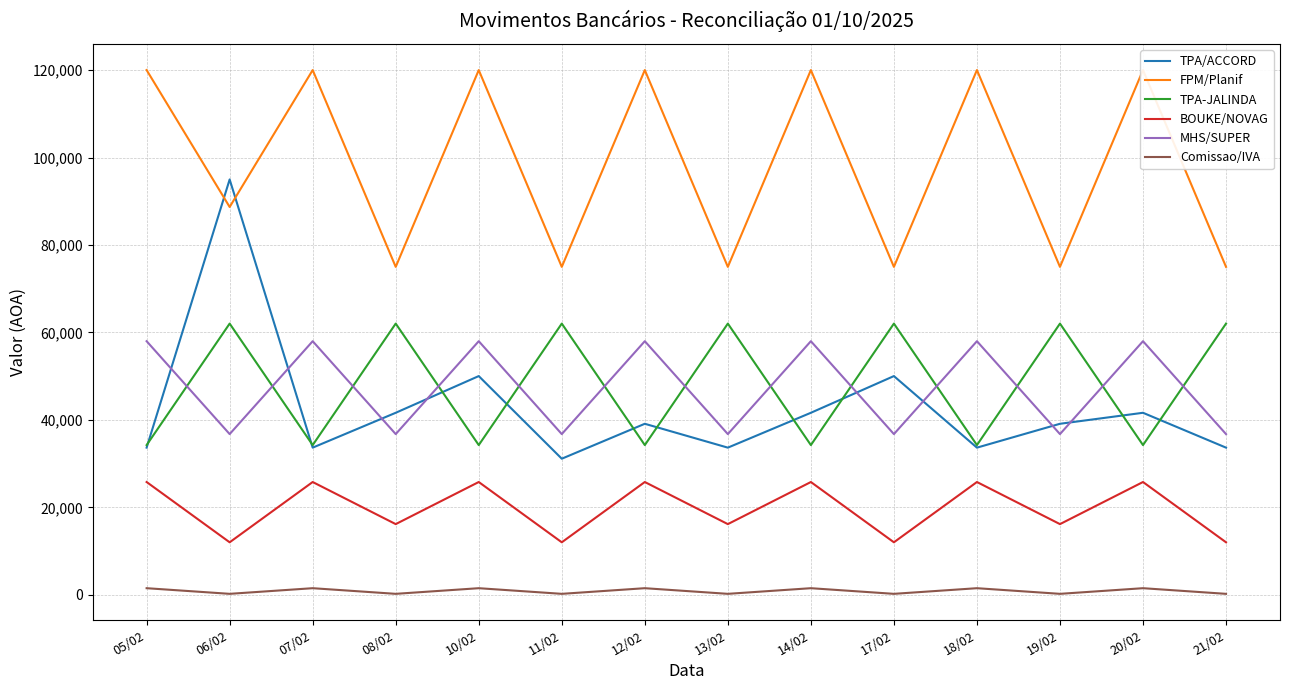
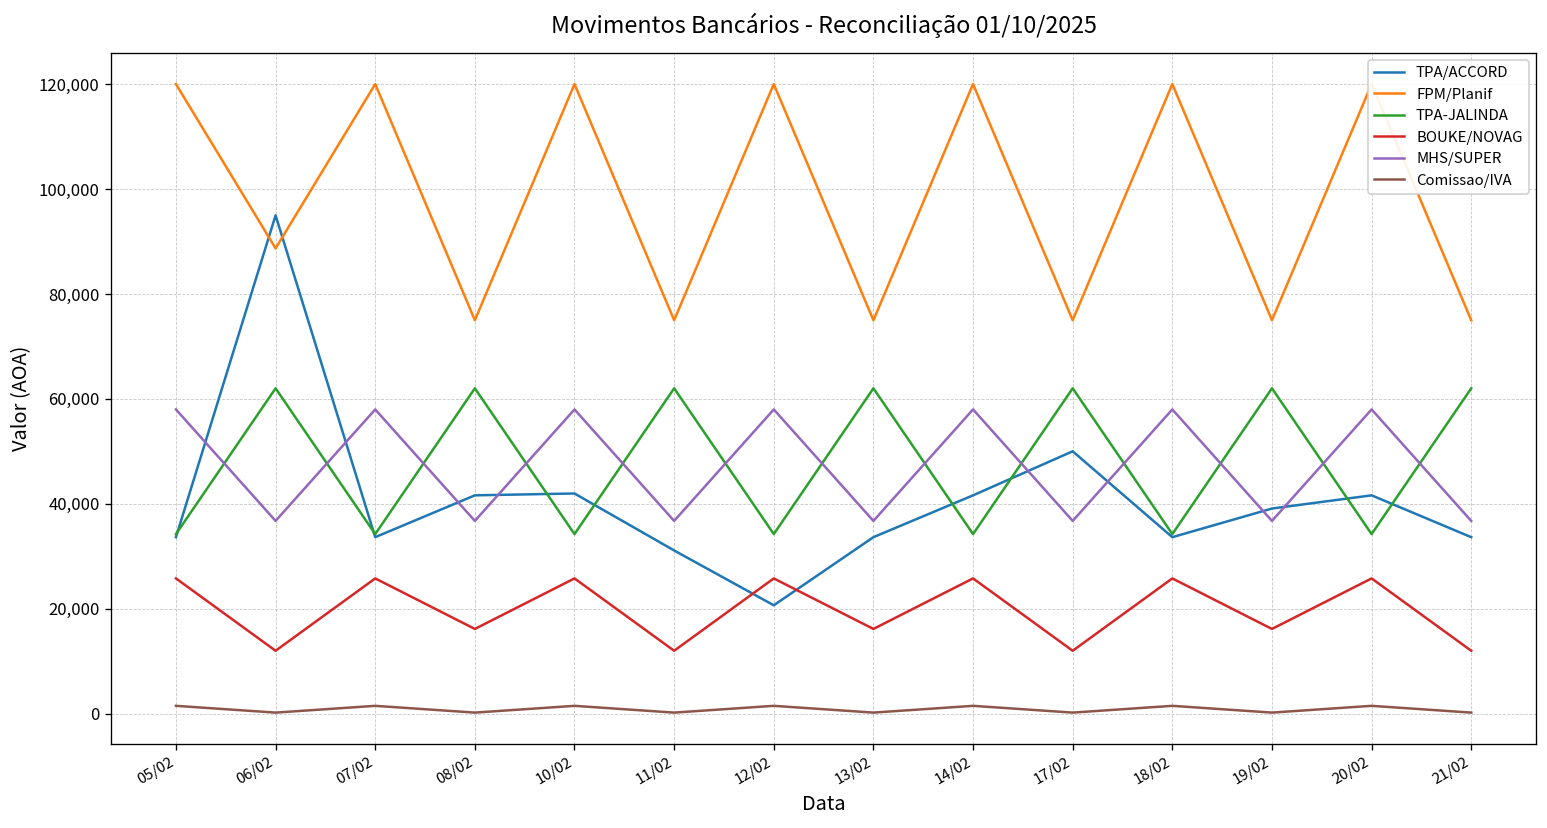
  {
    "TPA/ACCORD": {
      "06/02": "95,000",
      "08/02": "42,000",
-     "10/02": "50,000",
+     "10/02": "42,000",
      "11/02": "31,000",
-     "12/02": "39,000",
+     "12/02": "21,000",
      "13/02": "34,000",
      "14/02": "42,000",
      "17/02": "50,000",
      "19/02": "39,000",
      "20/02": "42,000",
      "21/02": "34,000"
    },
    "FPM/Planif": {
      "05/02": "120,000",
      "06/02": "89,000",
      "07/02": "120,000",
      "08/02": "75,000",
      "10/02": "120,000",
      "11/02": "75,000",
      "12/02": "120,000",
      "13/02": "75,000",
      "14/02": "120,000",
      "17/02": "75,000",
      "18/02": "120,000",
      "19/02": "75,000",
      "21/02": "75,000"
    },
    "TPA-JALINDA": {
      "06/02": "62,000",
      "08/02": "62,000",
      "10/02": "34,000",
      "11/02": "62,000",
      "12/02": "34,000",
      "13/02": "62,000",
      "14/02": "34,000",
      "17/02": "62,000",
      "19/02": "62,000",
      "20/02": "34,000",
      "21/02": "62,000"
    },
    "BOUKE/NOVAG": {
      "05/02": "26,000",
      "06/02": "12,000",
      "07/02": "26,000",
      "08/02": "16,000",
      "10/02": "26,000",
      "11/02": "12,000",
      "12/02": "26,000",
      "13/02": "16,000",
      "14/02": "26,000",
      "17/02": "12,000",
      "18/02": "26,000",
      "19/02": "16,000",
      "20/02": "26,000",
      "21/02": "12,000"
    },
    "MHS/SUPER": {
      "05/02": "58,000",
      "06/02": "37,000",
      "07/02": "58,000",
      "08/02": "37,000",
      "10/02": "58,000",
      "11/02": "37,000",
      "12/02": "58,000",
      "13/02": "37,000",
      "14/02": "58,000",
      "17/02": "37,000",
      "18/02": "58,000",
      "19/02": "37,000",
      "20/02": "58,000",
      "21/02": "37,000"
    },
    "Comissao/IVA": {
      "05/02": "2,000",
      "06/02": "0",
      "07/02": "2,000",
      "08/02": "0",
      "10/02": "2,000",
      "11/02": "0",
      "12/02": "2,000",
      "13/02": "0",
      "14/02": "2,000",
      "17/02": "0",
      "18/02": "2,000",
      "19/02": "0",
      "20/02": "2,000",
      "21/02": "0"
    }
  }
